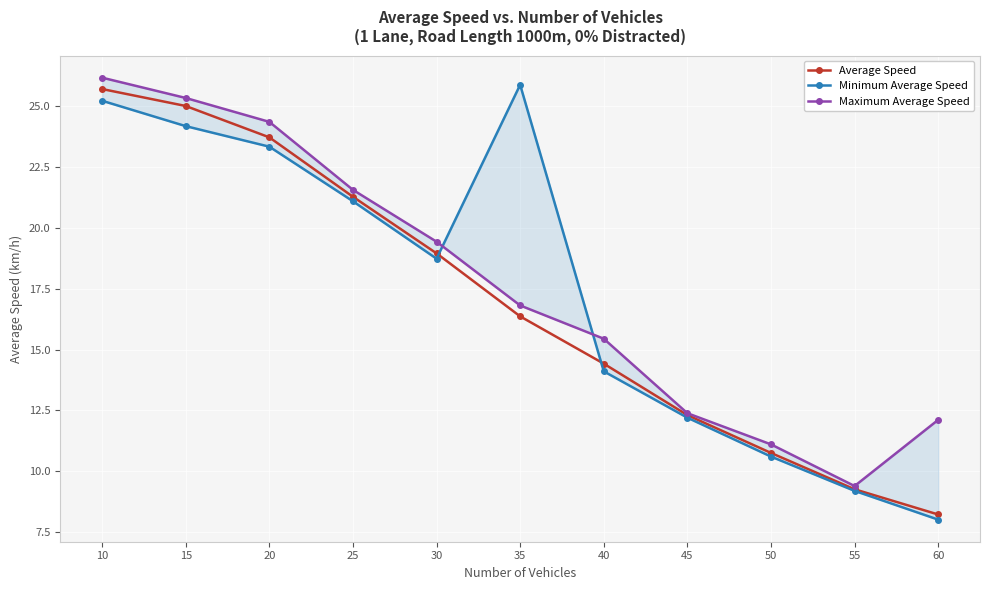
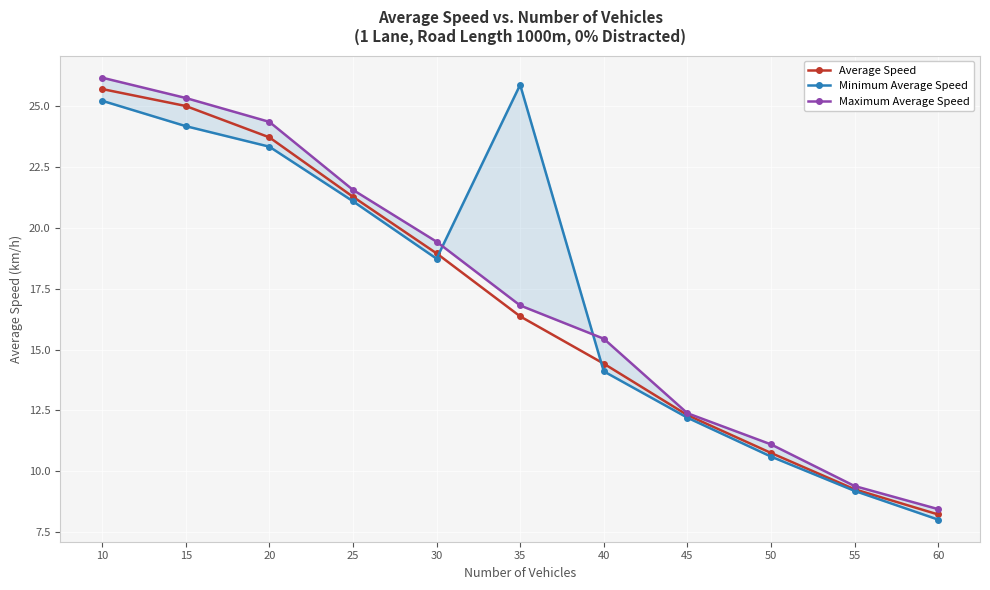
  {
    "Average Speed": {
      "10": 25.7,
      "15": 25.0,
      "20": 23.7,
      "25": 21.3,
      "30": 19.0,
      "35": 16.4,
      "40": 14.4,
      "50": 10.7,
      "60": 8.2
    },
    "Maximum Average Speed": {
      "35": 16.8,
-     "60": 12.1
+     "60": 8.4
    }
  }
